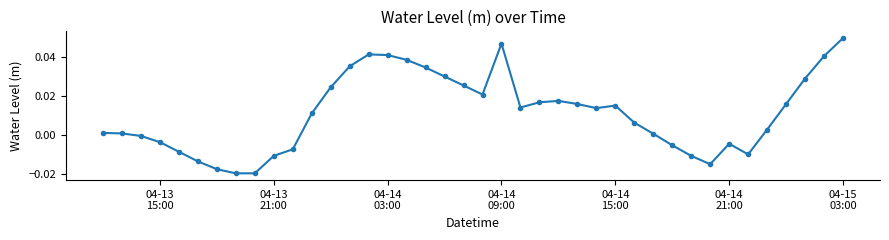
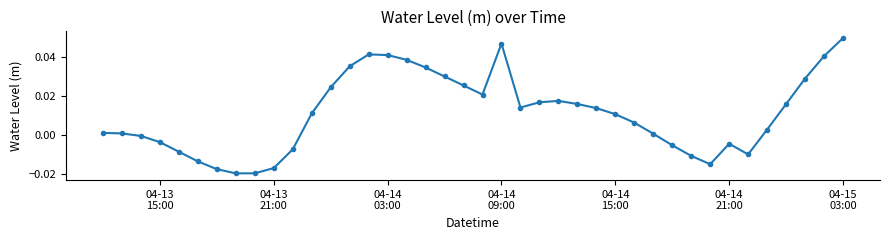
  {
    "04-13 15:00": -0.004,
-   "04-13 21:00": -0.011,
+   "04-13 21:00": -0.017,
    "04-14 03:00": 0.041,
    "04-14 09:00": 0.047,
-   "04-14 15:00": 0.015,
+   "04-14 15:00": 0.011,
    "04-14 21:00": -0.004,
    "04-15 03:00": 0.049
  }
